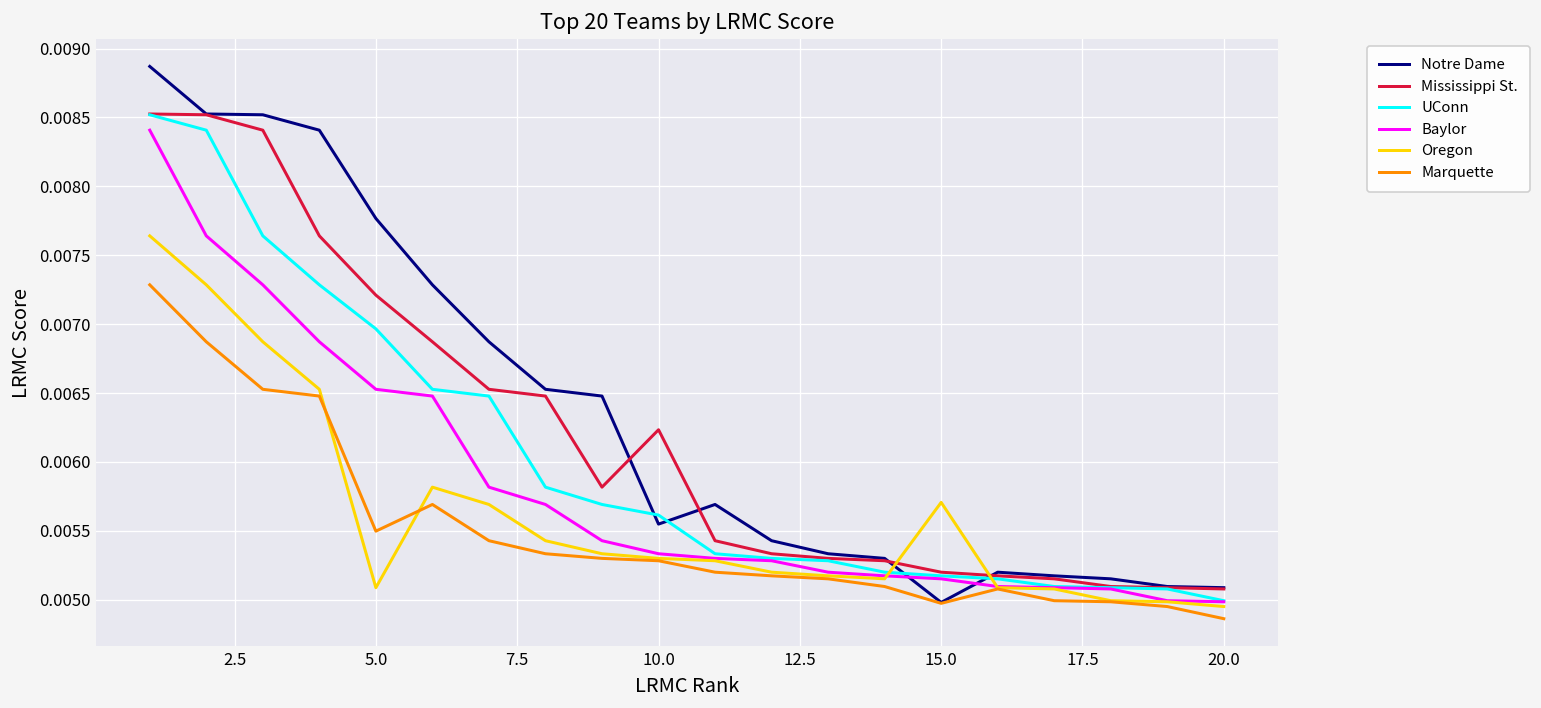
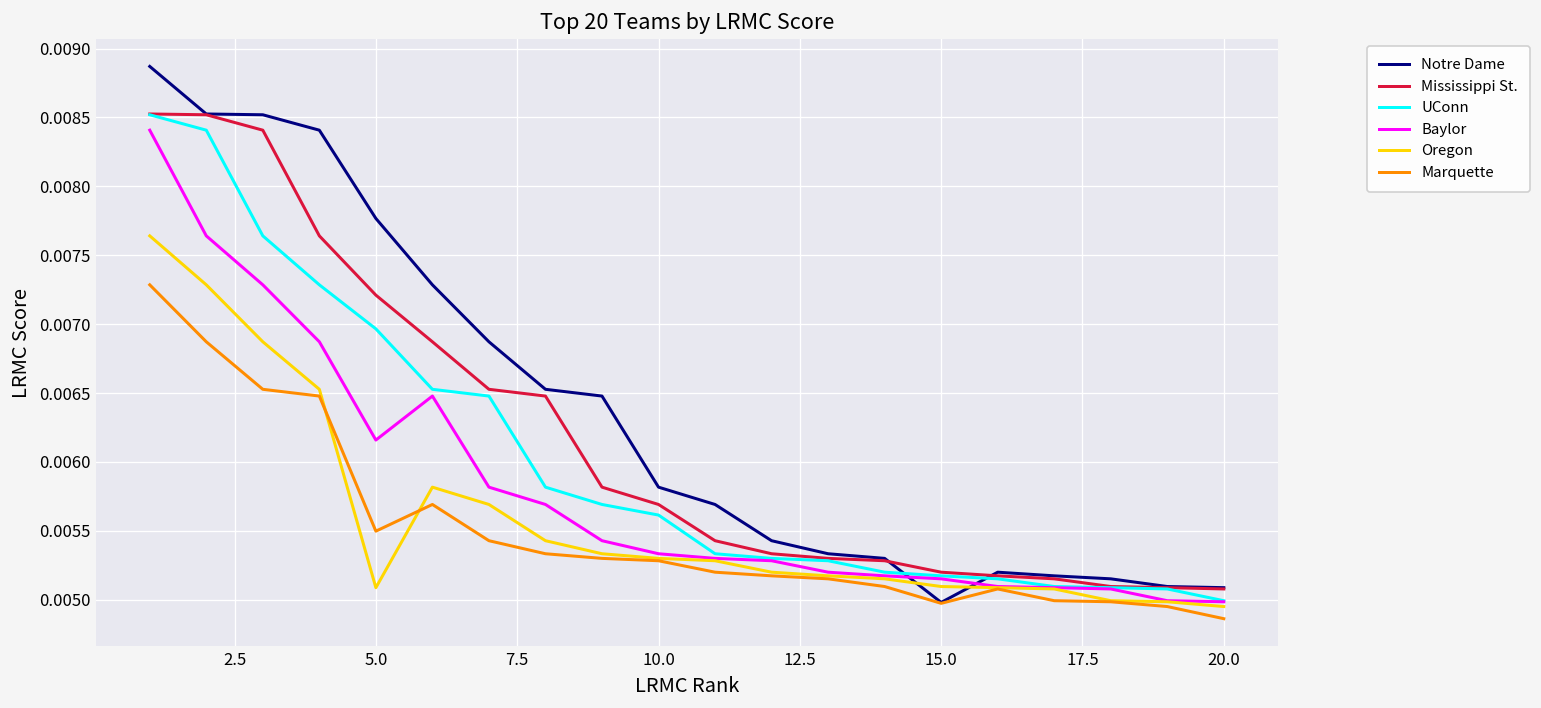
  {
    "Notre Dame": {
      "5.0": 0.00777,
-     "10.0": 0.00555
+     "10.0": 0.00582
    },
    "Mississippi St.": {
      "5.0": 0.00721,
-     "10.0": 0.00623,
+     "10.0": 0.00569,
      "15.0": 0.00520
    },
    "UConn": {
      "5.0": 0.00697,
      "10.0": 0.00561
    },
    "Baylor": {
-     "5.0": 0.00653,
+     "5.0": 0.00616,
      "10.0": 0.00533
    },
    "Oregon": {
      "5.0": 0.00509,
-     "15.0": 0.00571,
+     "15.0": 0.00510,
      "20.0": 0.00495
    },
    "Marquette": {
      "5.0": 0.00550,
      "20.0": 0.00486
    }
  }
